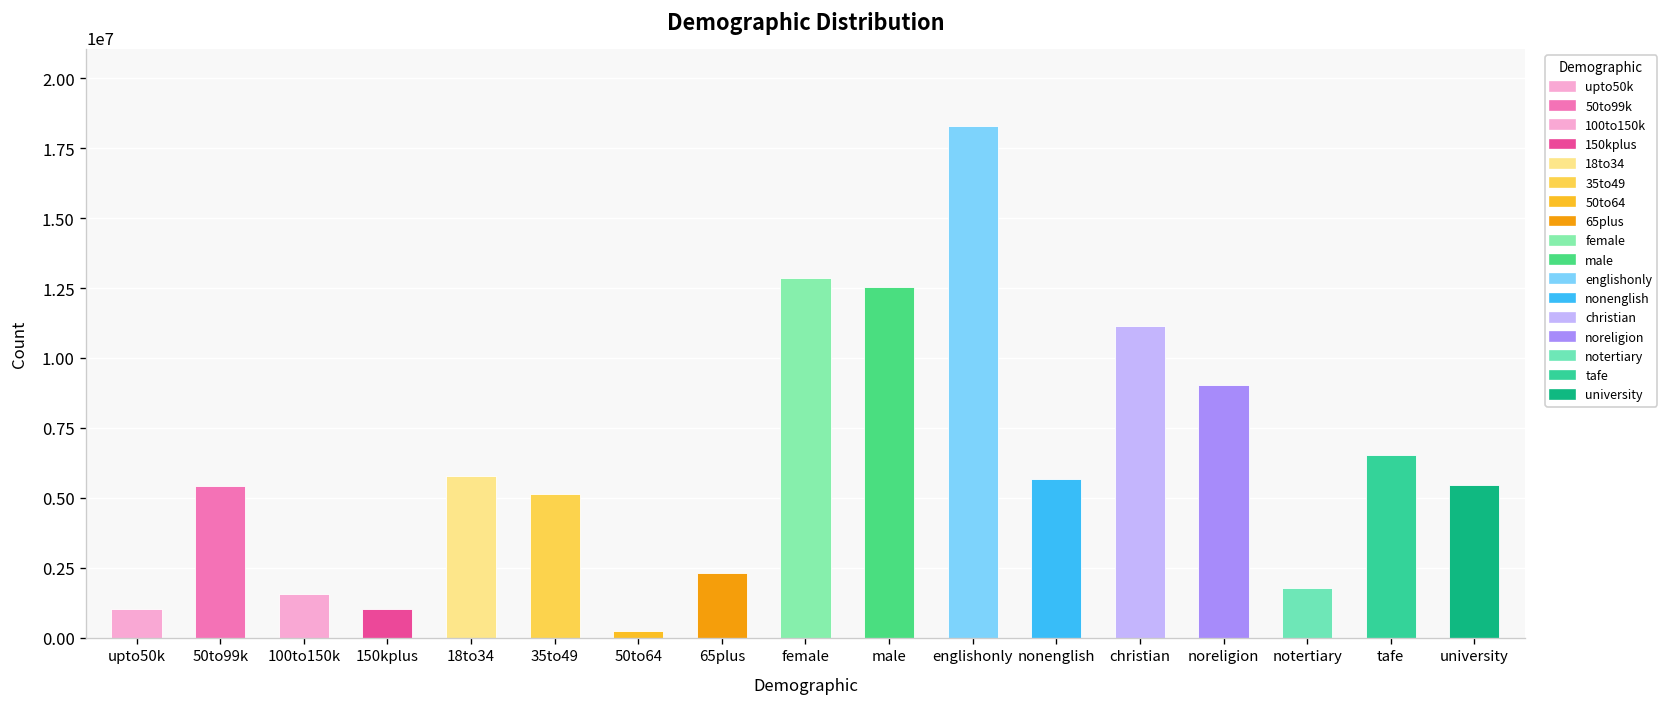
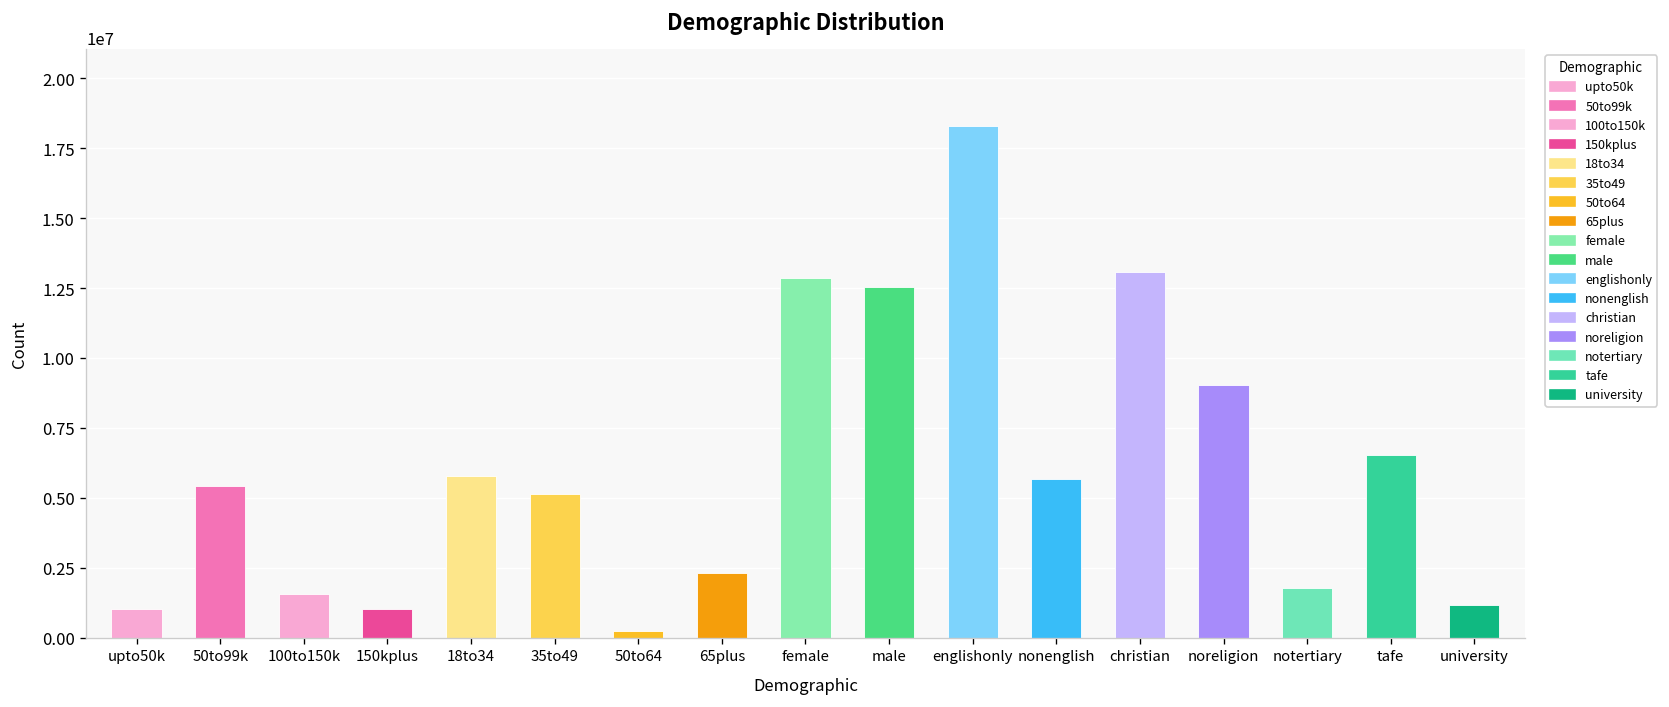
  {
    "upto50k": 1000000,
    "50to99k": 5400000,
    "100to150k": 1600000,
    "150kplus": 1000000,
    "18to34": 5800000,
    "35to49": 5100000,
    "50to64": 200000,
    "65plus": 2300000,
    "female": 12900000,
    "male": 12500000,
    "englishonly": 18300000,
    "nonenglish": 5700000,
-   "christian": 11100000,
+   "christian": 13100000,
    "noreligion": 9000000,
    "notertiary": 1800000,
    "tafe": 6500000,
-   "university": 5500000
+   "university": 1200000
  }
